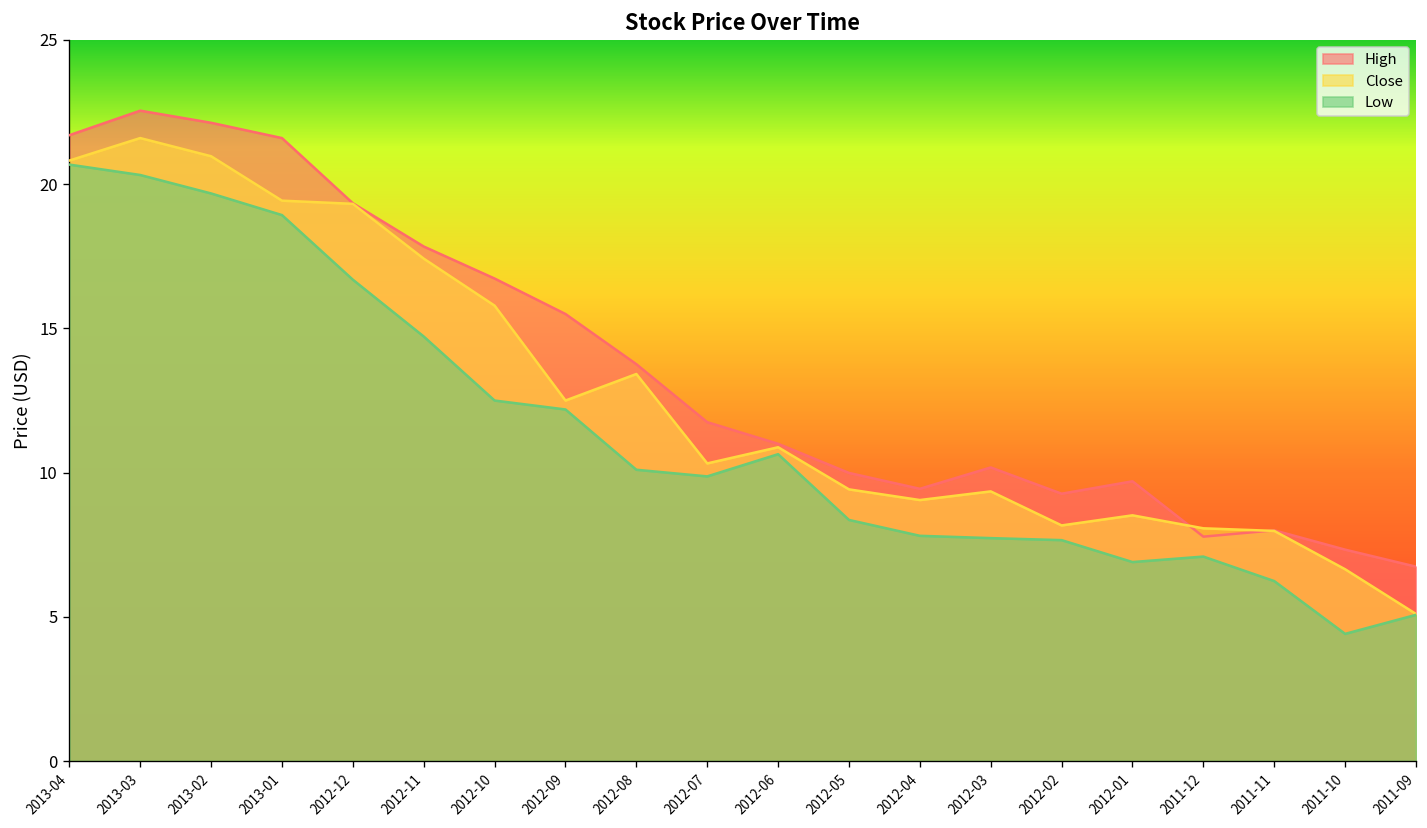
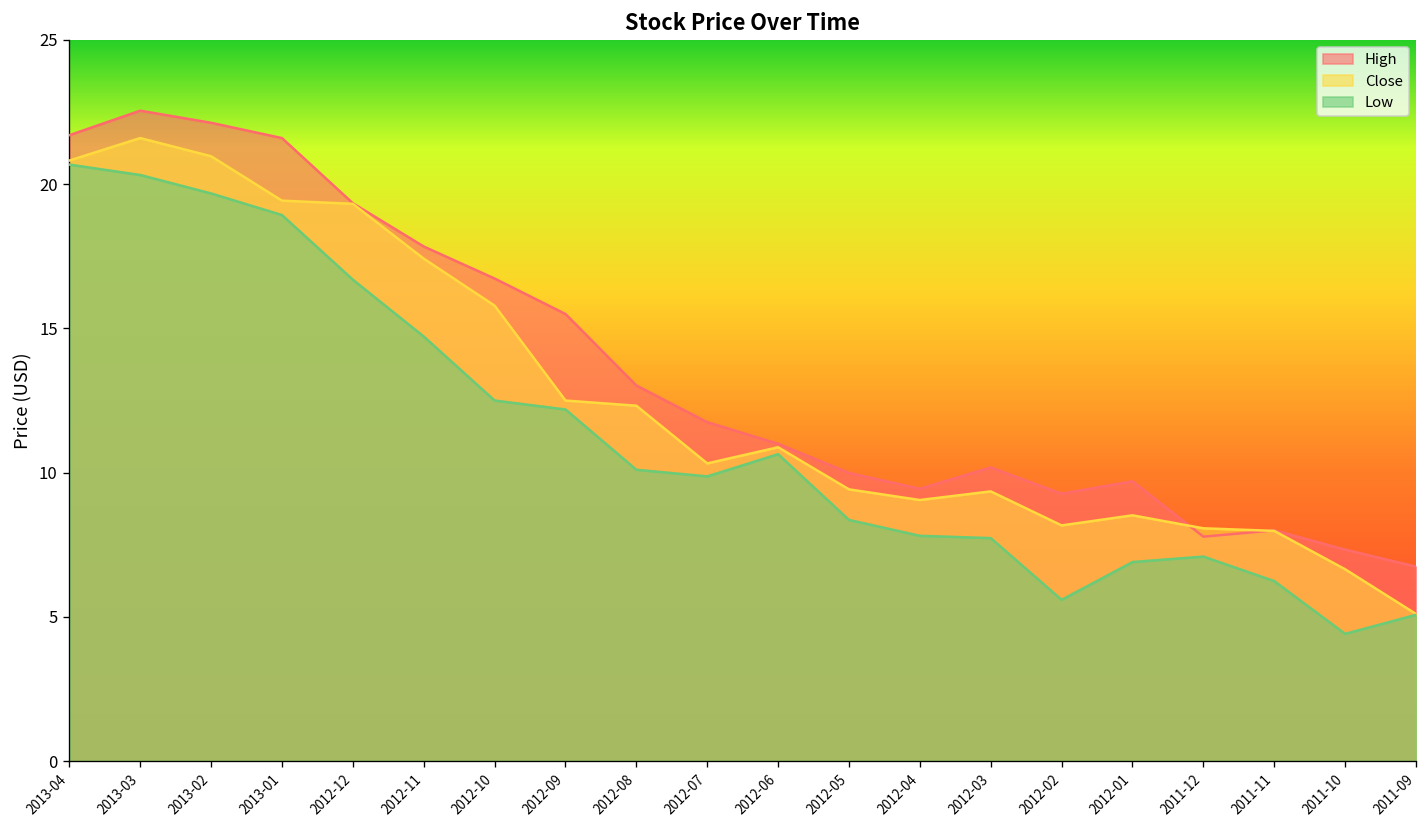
  {
    "High": {
      "2013-04": 21.7,
      "2013-03": 22.5,
      "2013-02": 22.1,
      "2013-01": 21.6,
      "2012-11": 17.8,
      "2012-10": 16.7,
      "2012-09": 15.5,
-     "2012-08": 13.8,
+     "2012-08": 13.0,
      "2012-07": 11.8,
      "2012-06": 11.0,
      "2012-05": 10.0,
      "2012-04": 9.4,
      "2012-03": 10.2,
      "2012-02": 9.3,
      "2012-01": 9.7,
      "2011-12": 7.8,
      "2011-10": 7.3,
      "2011-09": 6.7
    },
    "Close": {
      "2013-04": 20.8,
      "2013-03": 21.6,
      "2013-02": 21.0,
      "2013-01": 19.4,
      "2012-11": 17.4,
      "2012-10": 15.8,
      "2012-09": 12.5,
-     "2012-08": 13.4,
+     "2012-08": 12.3,
      "2012-07": 10.3,
      "2012-06": 10.9,
      "2012-05": 9.4,
      "2012-04": 9.1,
      "2012-03": 9.4,
      "2012-02": 8.2,
      "2012-01": 8.5,
      "2011-12": 8.1,
      "2011-10": 6.7
    },
    "Low": {
      "2013-04": 20.7,
      "2013-03": 20.3,
      "2013-02": 19.7,
      "2013-01": 18.9,
      "2012-12": 16.7,
      "2012-11": 14.7,
      "2012-10": 12.5,
      "2012-09": 12.2,
      "2012-08": 10.1,
      "2012-07": 9.9,
      "2012-06": 10.6,
      "2012-05": 8.4,
      "2012-04": 7.8,
      "2012-03": 7.7,
-     "2012-02": 7.7,
+     "2012-02": 5.6,
      "2012-01": 6.9,
      "2011-12": 7.1,
      "2011-11": 6.2,
      "2011-10": 4.4
    }
  }
